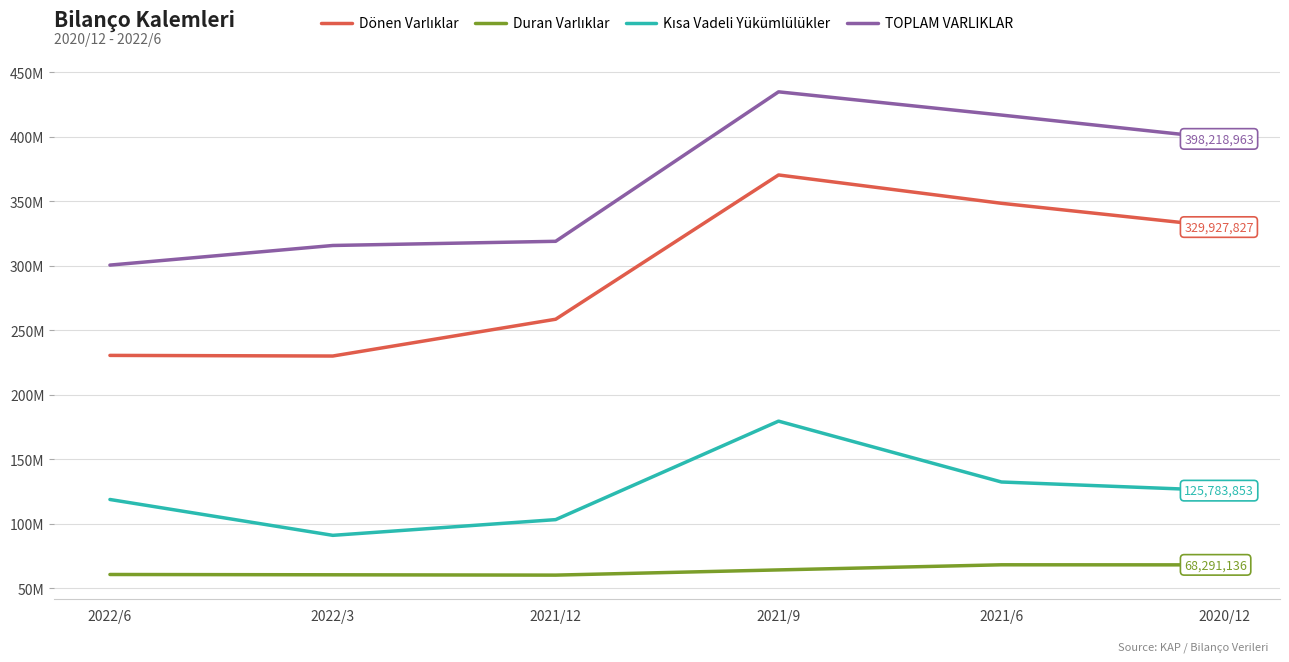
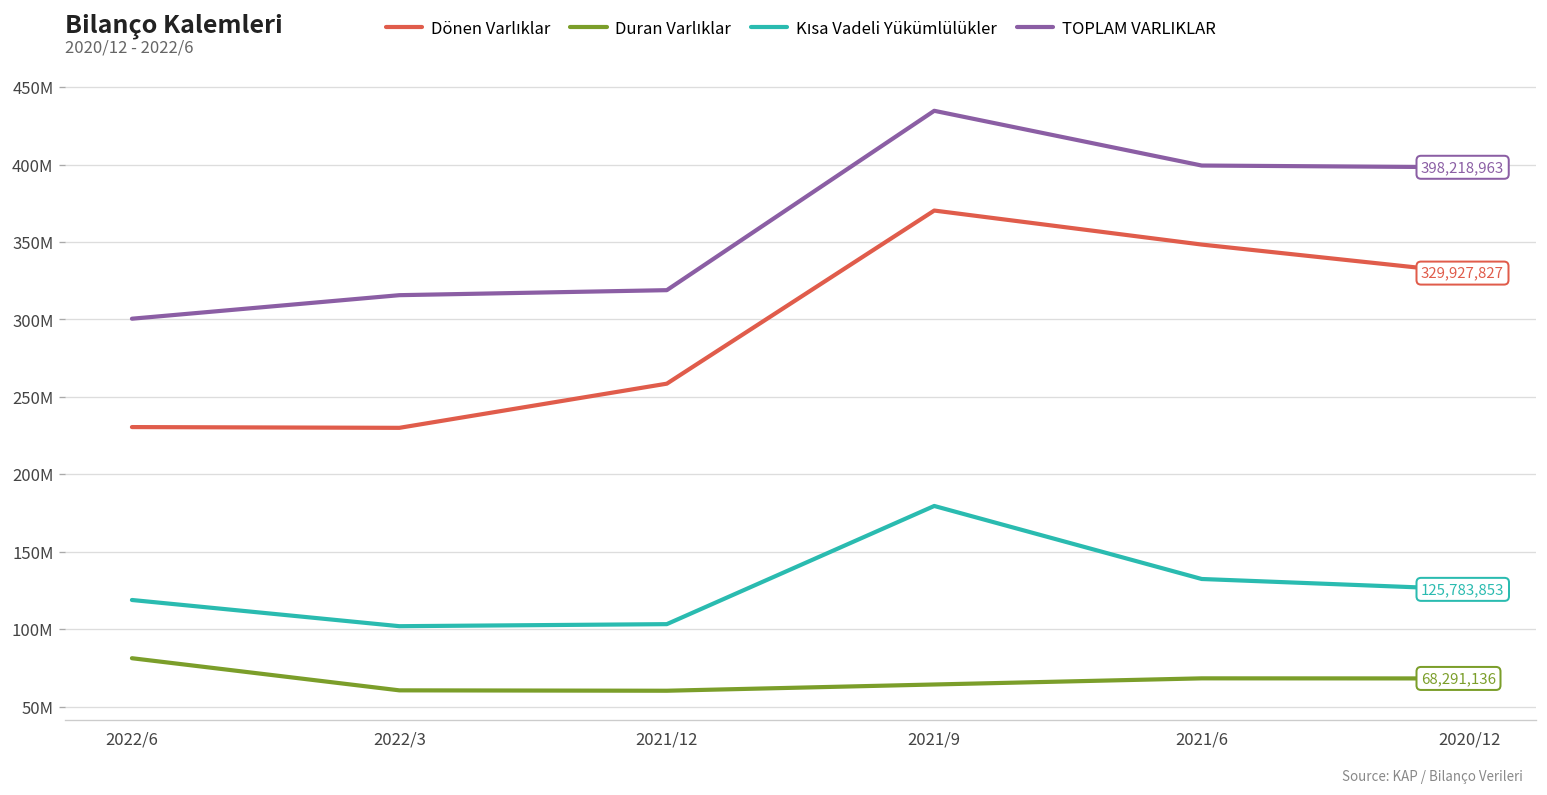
  {
    "Dönen Varlıklar": {
      "2022/6": 231000000,
      "2022/3": 230000000,
      "2021/12": 259000000,
      "2021/9": 370000000,
      "2021/6": 348000000
    },
    "Duran Varlıklar": {
-     "2022/6": 61000000,
+     "2022/6": 81000000,
      "2022/3": 61000000,
      "2021/12": 60000000,
      "2021/9": 64000000,
      "2021/6": 68000000
    },
    "Kısa Vadeli Yükümlülükler": {
      "2022/6": 119000000,
-     "2022/3": 91000000,
+     "2022/3": 102000000,
      "2021/12": 103000000,
      "2021/9": 180000000,
      "2021/6": 132000000
    },
    "TOPLAM VARLIKLAR": {
      "2022/6": 300000000,
      "2022/3": 316000000,
      "2021/12": 319000000,
      "2021/9": 435000000,
-     "2021/6": 417000000
+     "2021/6": 399000000
    }
  }
